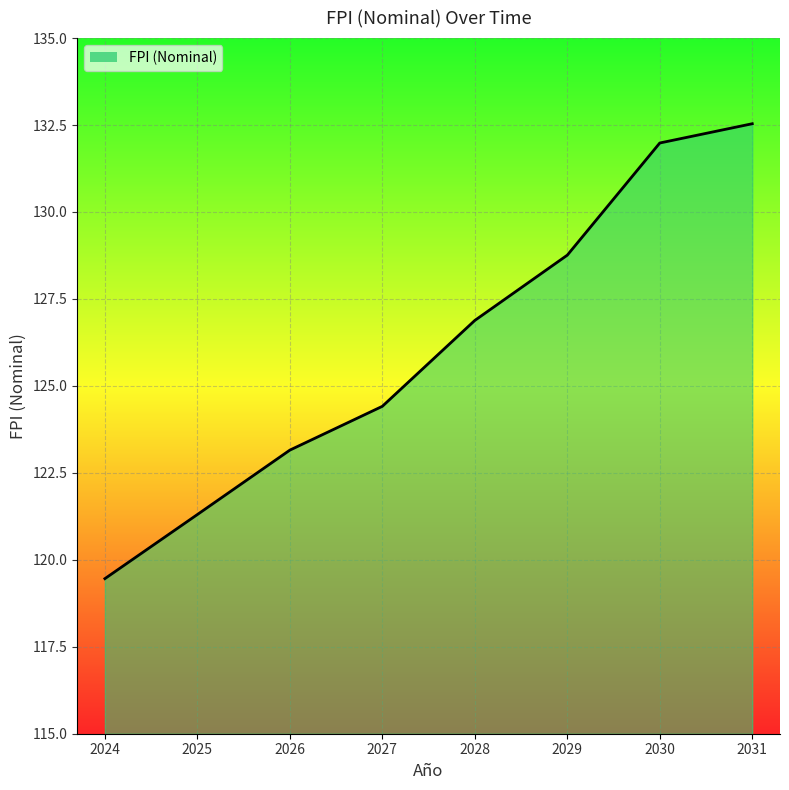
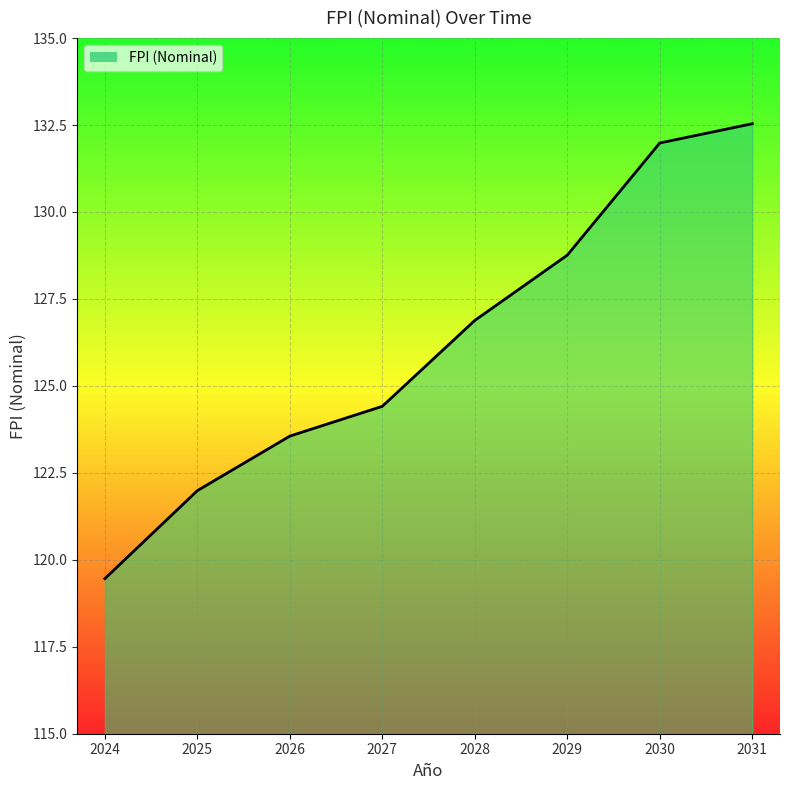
  {
    "2024": 119.5,
-   "2025": 121.3,
-   "2026": 123.2,
+   "2025": 122.0,
+   "2026": 123.6,
    "2027": 124.4,
    "2028": 126.9,
    "2029": 128.8,
    "2030": 132.0,
    "2031": 132.5
  }
